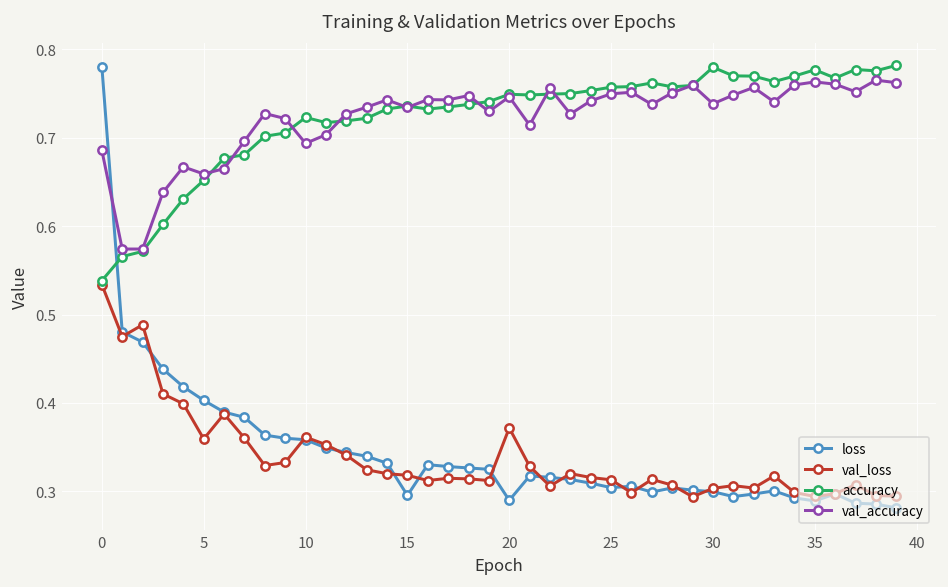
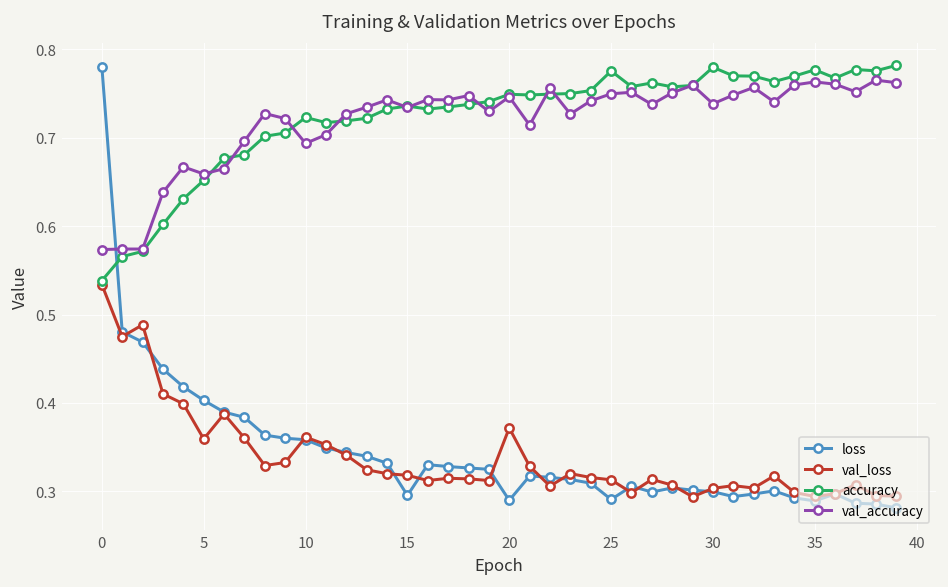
  {
    "loss": {
      "0": 0.78,
      "5": 0.40,
      "15": 0.30,
      "20": 0.29,
-     "25": 0.30,
+     "25": 0.29,
      "30": 0.30
    },
    "val_loss": {
      "0": 0.53,
      "5": 0.36,
      "15": 0.32,
      "20": 0.37,
      "25": 0.31,
      "30": 0.30
    },
    "accuracy": {
      "0": 0.54,
      "5": 0.65,
      "10": 0.72,
-     "25": 0.76,
+     "25": 0.78,
      "30": 0.78,
      "35": 0.78
    },
    "val_accuracy": {
-     "0": 0.69,
+     "0": 0.57,
      "5": 0.66,
      "10": 0.69,
      "25": 0.75,
      "30": 0.74,
      "35": 0.76
    }
  }
